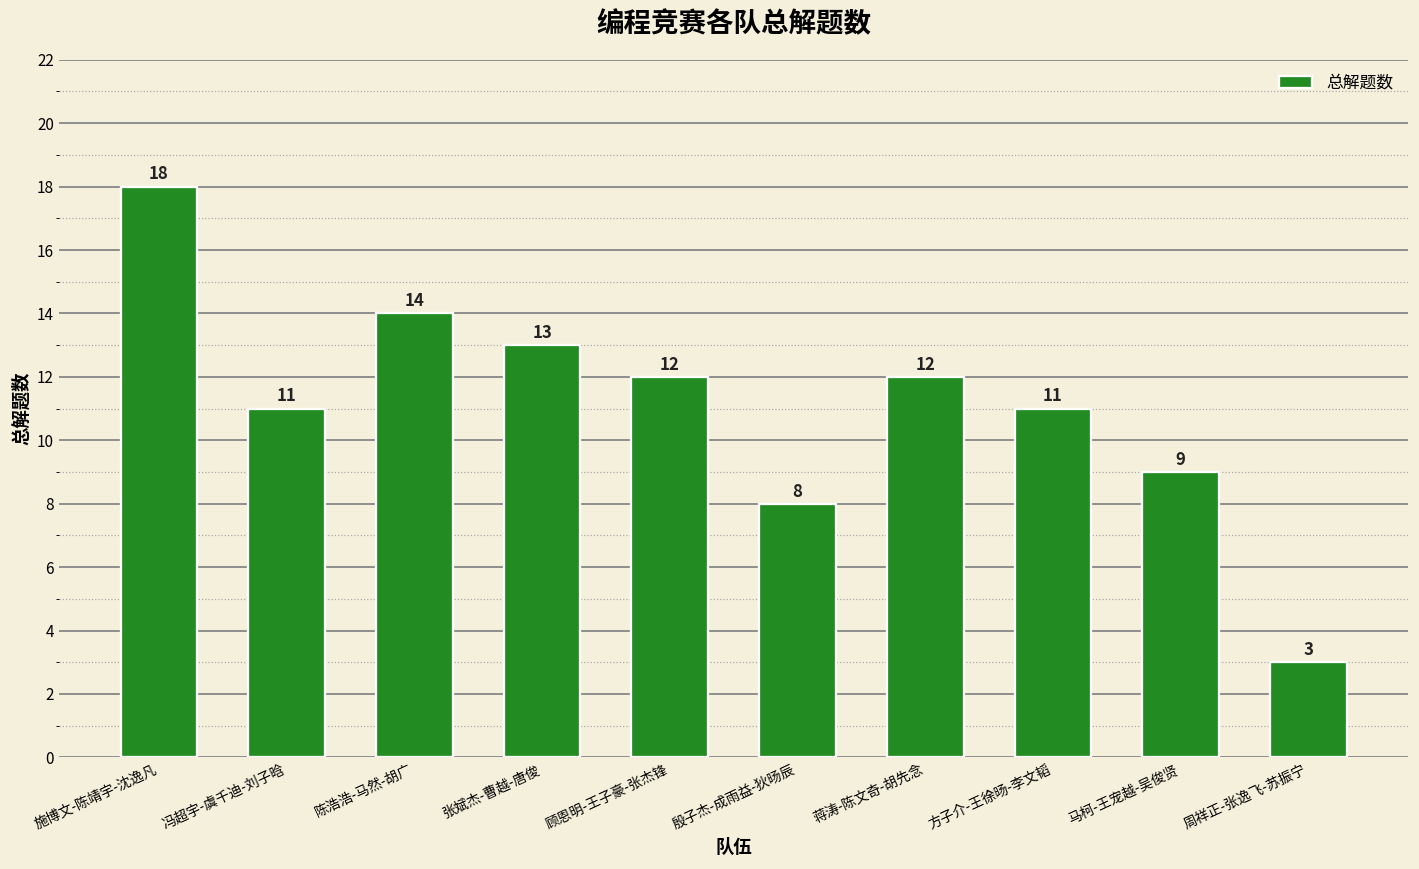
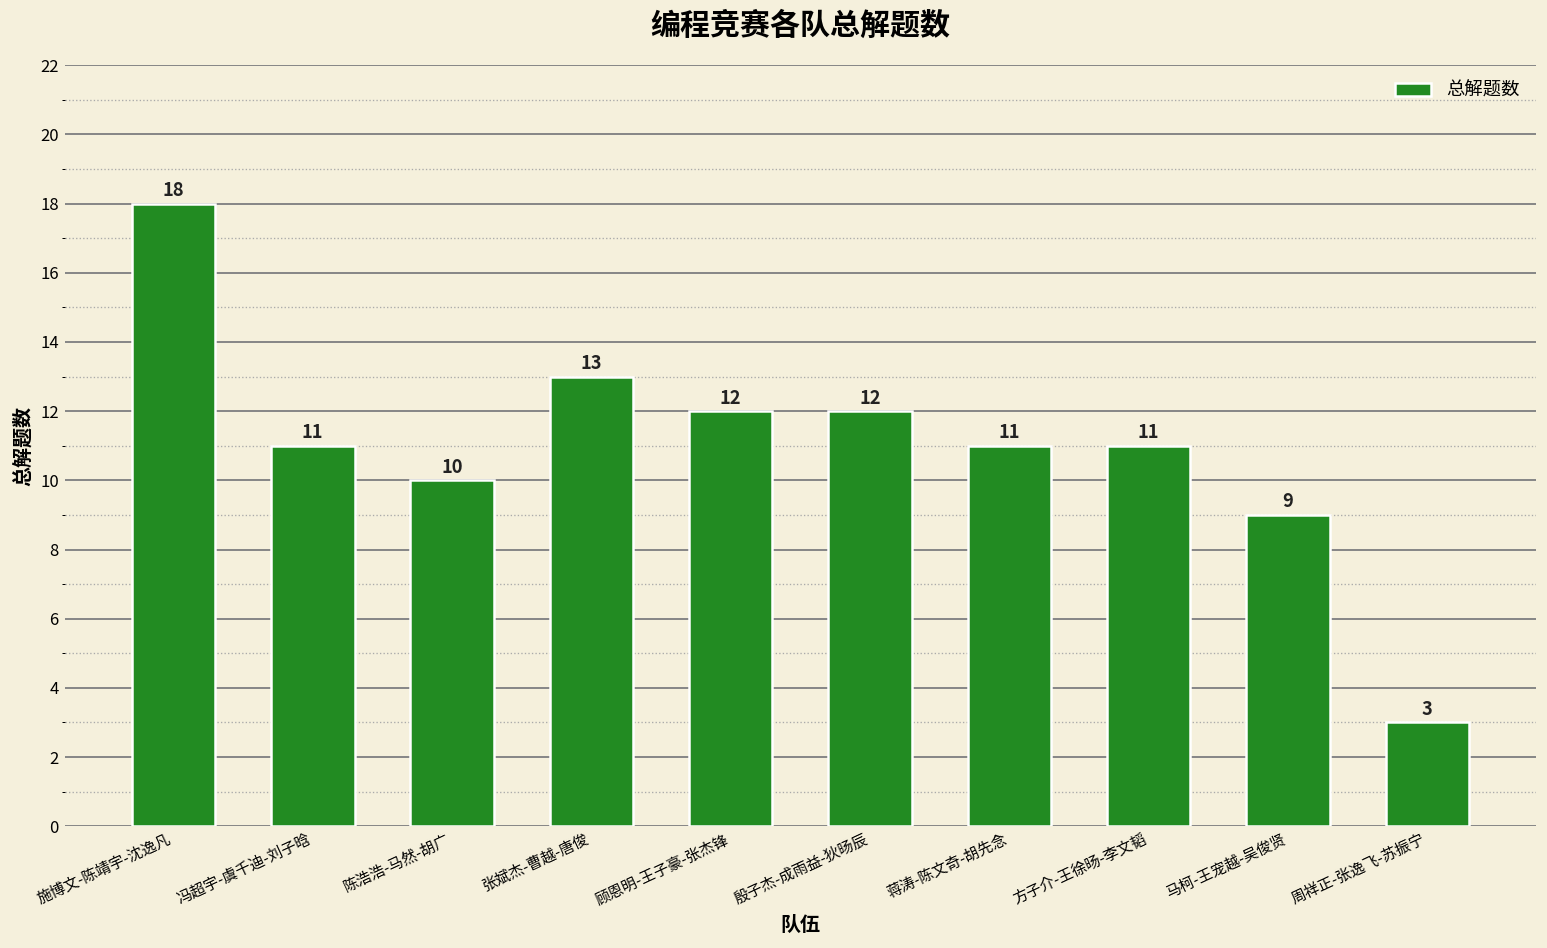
  {
    "施博文-陈靖宇-沈逸凡": 18,
    "冯超宇-虞千迪-刘子晗": 11,
-   "陈浩浩-马然-胡广": 14,
+   "陈浩浩-马然-胡广": 10,
    "张斌杰-曹越-唐俊": 13,
    "顾恩明-王子豪-张杰锋": 12,
-   "殷子杰-成雨益-狄旸辰": 8,
-   "蒋涛-陈文奇-胡先念": 12,
+   "殷子杰-成雨益-狄旸辰": 12,
+   "蒋涛-陈文奇-胡先念": 11,
    "方子介-王徐旸-李文韬": 11,
    "马柯-王宠越-吴俊贤": 9,
    "周祥正-张逸飞-苏振宁": 3
  }
